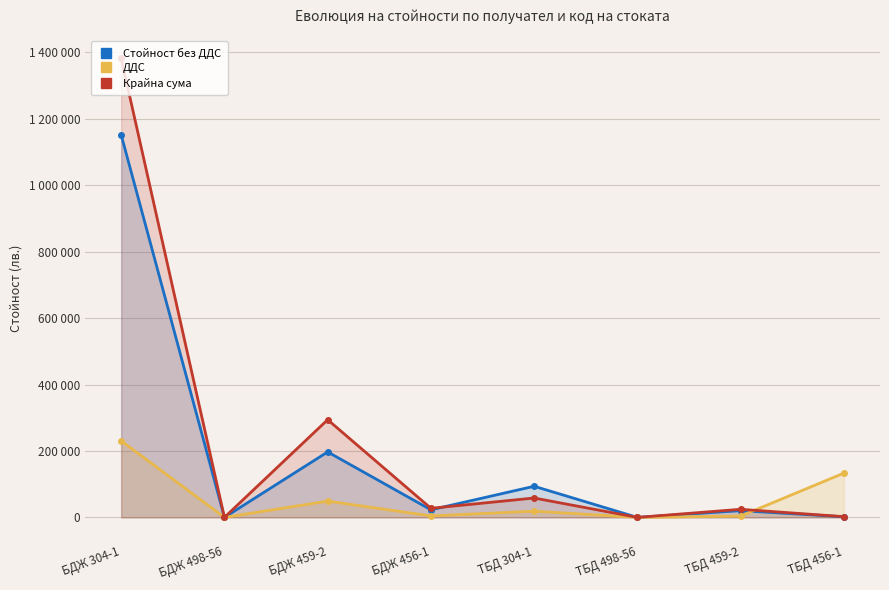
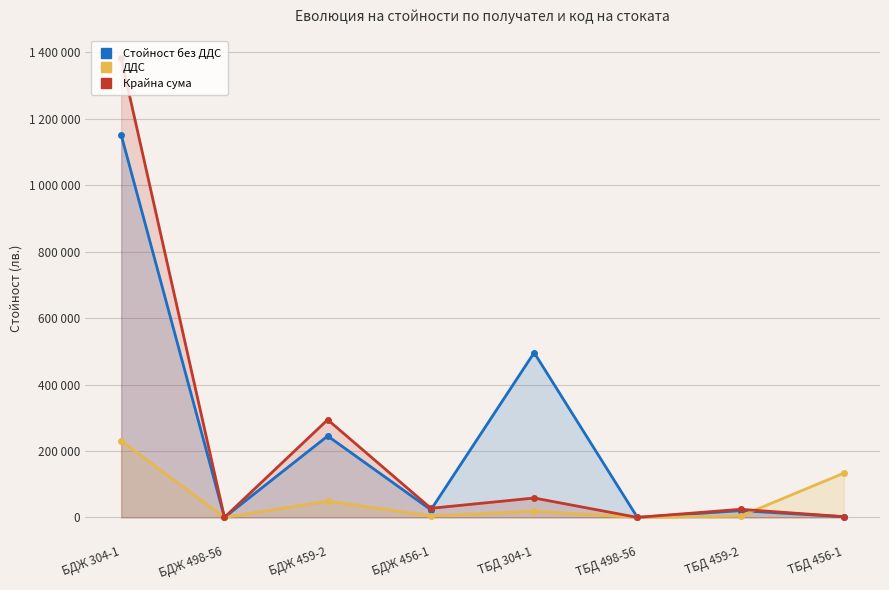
  {
    "Стойност без ДДС": {
      "БДЖ 304-1": 1150000,
-     "БДЖ 459-2": 200000,
-     "ТБД 304-1": 90000
+     "БДЖ 459-2": 250000,
+     "ТБД 304-1": 500000
    },
    "ДДС": {
      "БДЖ 304-1": 230000,
      "БДЖ 459-2": 50000,
      "БДЖ 456-1": 0,
      "ТБД 304-1": 20000,
      "ТБД 459-2": 0,
      "ТБД 456-1": 130000
    },
    "Крайна сума": {
      "БДЖ 459-2": 290000,
      "ТБД 304-1": 60000
    }
  }
